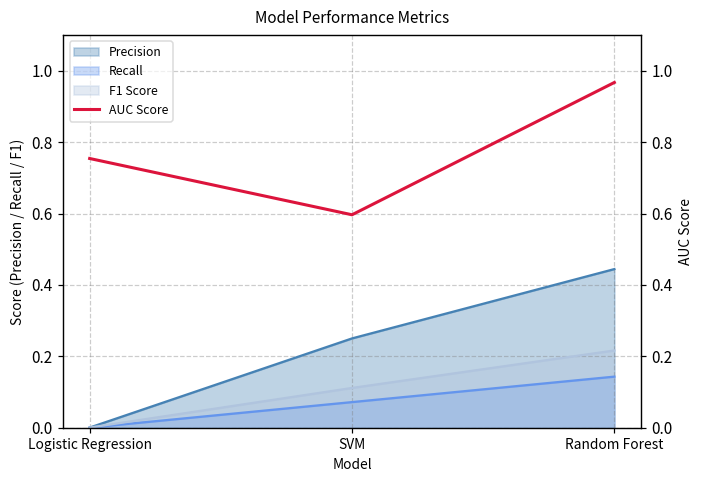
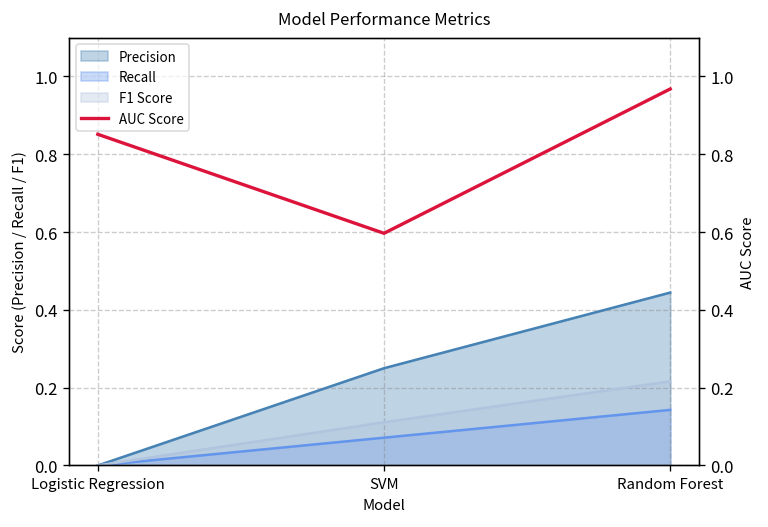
  {
    "AUC Score": {
-     "Logistic Regression": 0.75,
+     "Logistic Regression": 0.85,
      "SVM": 0.60,
      "Random Forest": 0.97
    }
  }
